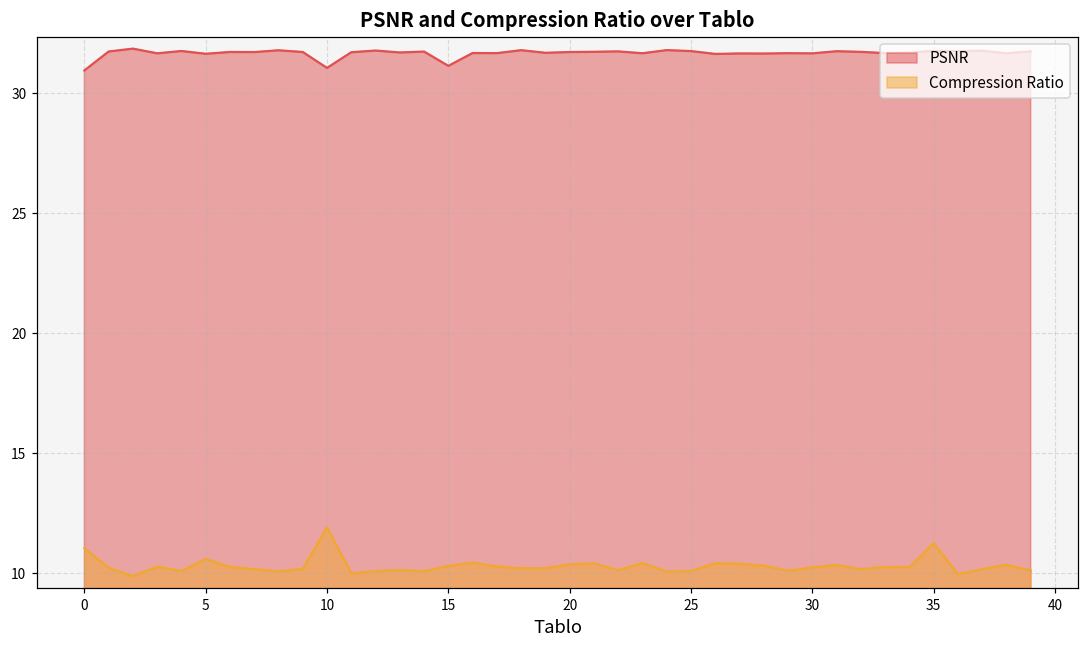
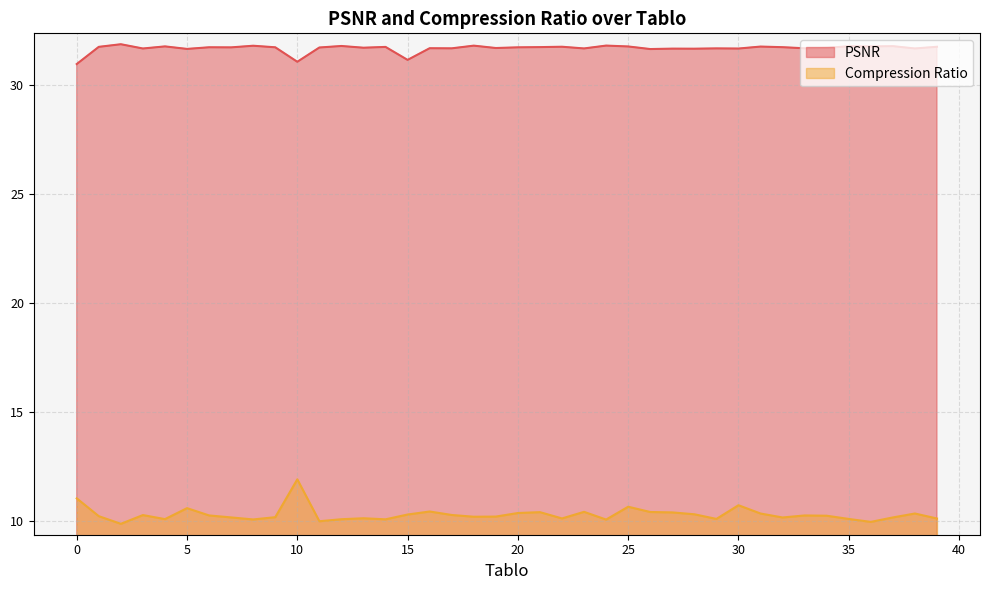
  {
    "PSNR": {
      "0": 31.0,
      "5": 31.7,
      "10": 31.1,
      "15": 31.1,
      "20": 31.7,
      "25": 31.8,
      "30": 31.7
    },
    "Compression Ratio": {
      "0": 11.0,
      "5": 10.6,
      "10": 11.9,
      "15": 10.3,
      "20": 10.4,
-     "25": 10.1,
-     "30": 10.2,
-     "35": 11.3
+     "25": 10.7,
+     "30": 10.7,
+     "35": 10.1
    }
  }
